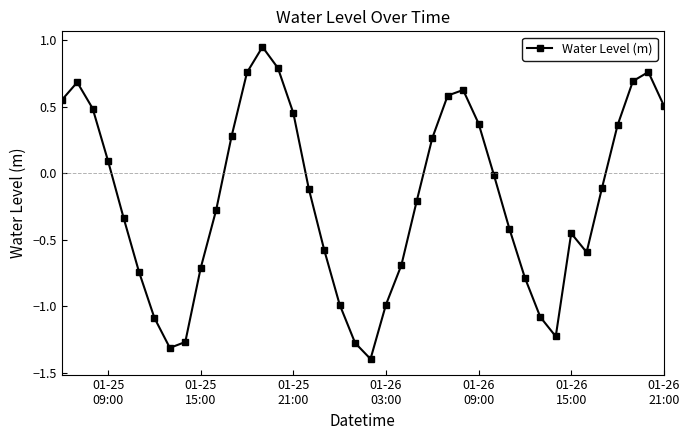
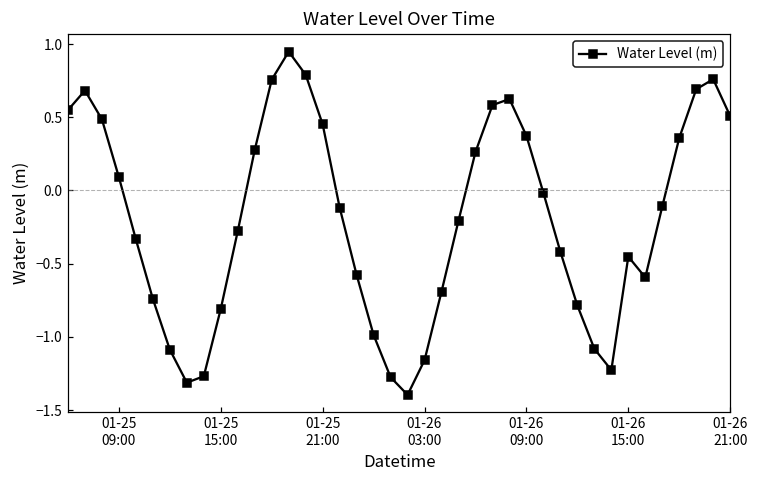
  {
    "01-25 09:00": 0.09,
-   "01-25 15:00": -0.71,
+   "01-25 15:00": -0.81,
    "01-25 21:00": 0.45,
-   "01-26 03:00": -0.99,
+   "01-26 03:00": -1.16,
    "01-26 09:00": 0.37,
    "01-26 15:00": -0.45,
    "01-26 21:00": 0.51
  }
